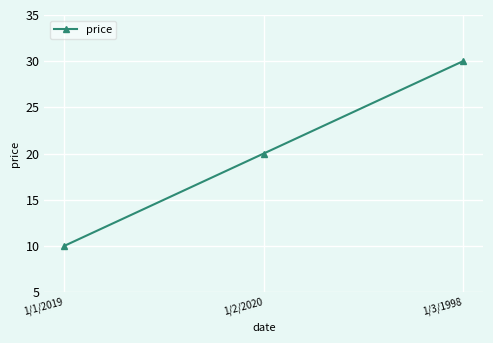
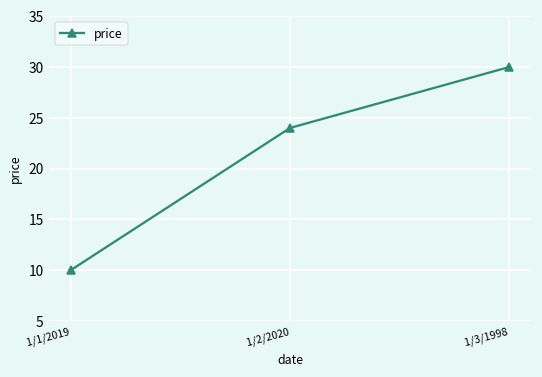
  {
    "1/1/2019": 10,
-   "1/2/2020": 20,
+   "1/2/2020": 24,
    "1/3/1998": 30
  }
